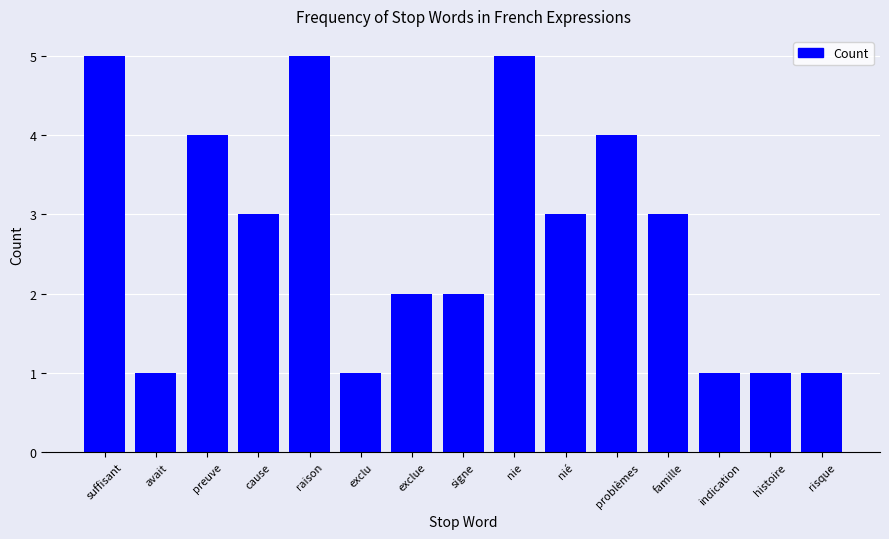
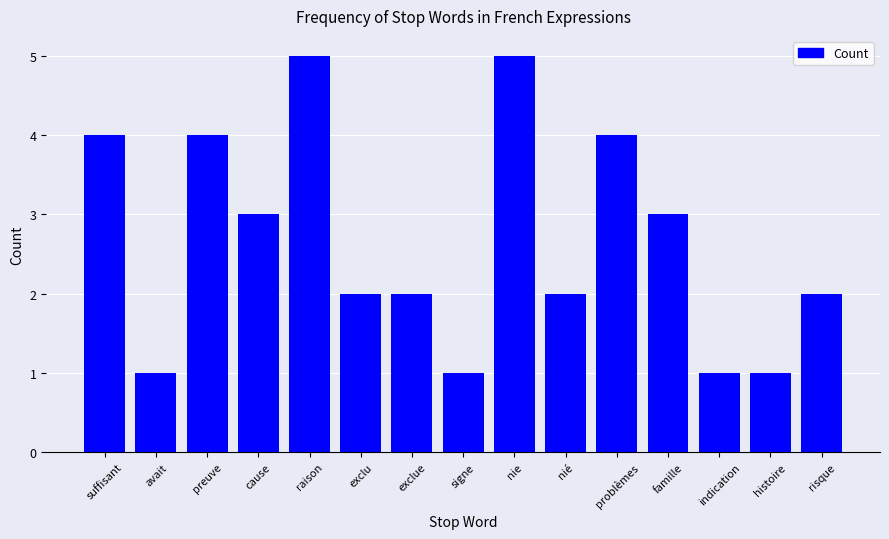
  {
-   "suffisant": 5,
+   "suffisant": 4,
    "avait": 1,
    "preuve": 4,
    "cause": 3,
    "raison": 5,
-   "exclu": 1,
+   "exclu": 2,
    "exclue": 2,
-   "signe": 2,
+   "signe": 1,
    "nie": 5,
-   "nié": 3,
+   "nié": 2,
    "problèmes": 4,
    "famille": 3,
    "indication": 1,
    "histoire": 1,
-   "risque": 1
+   "risque": 2
  }
